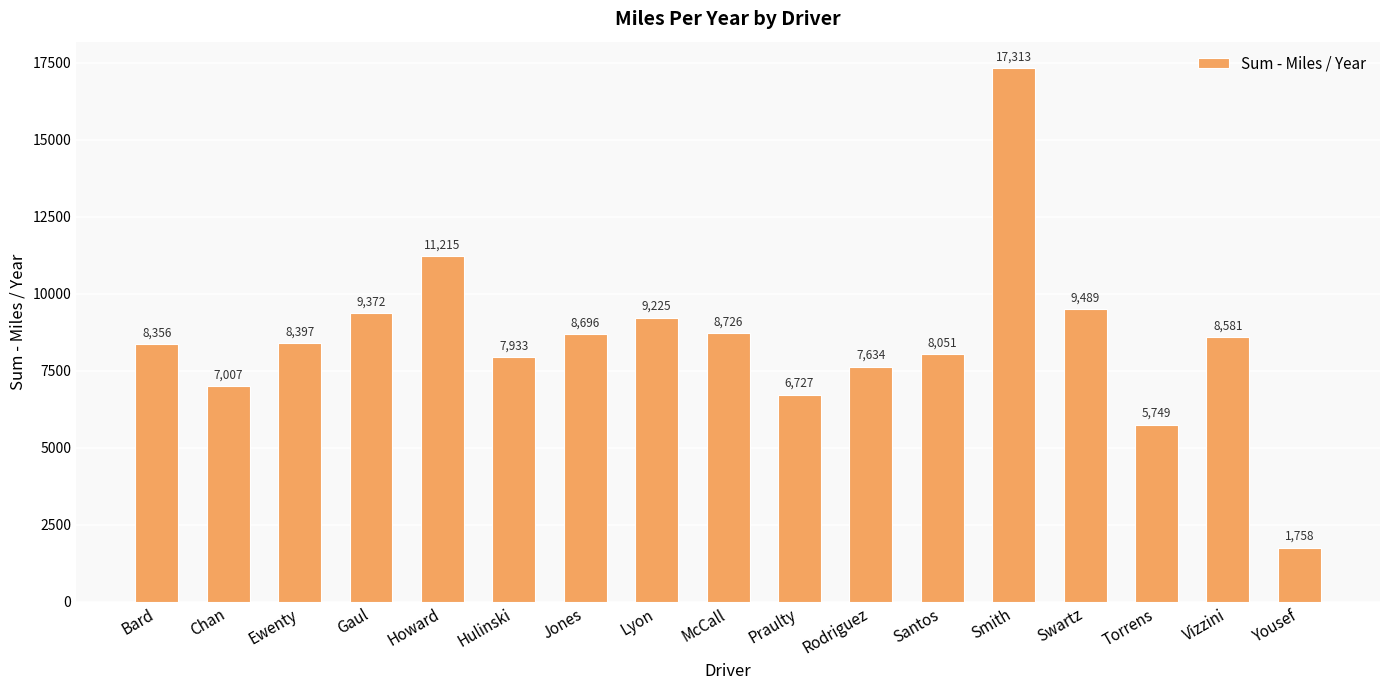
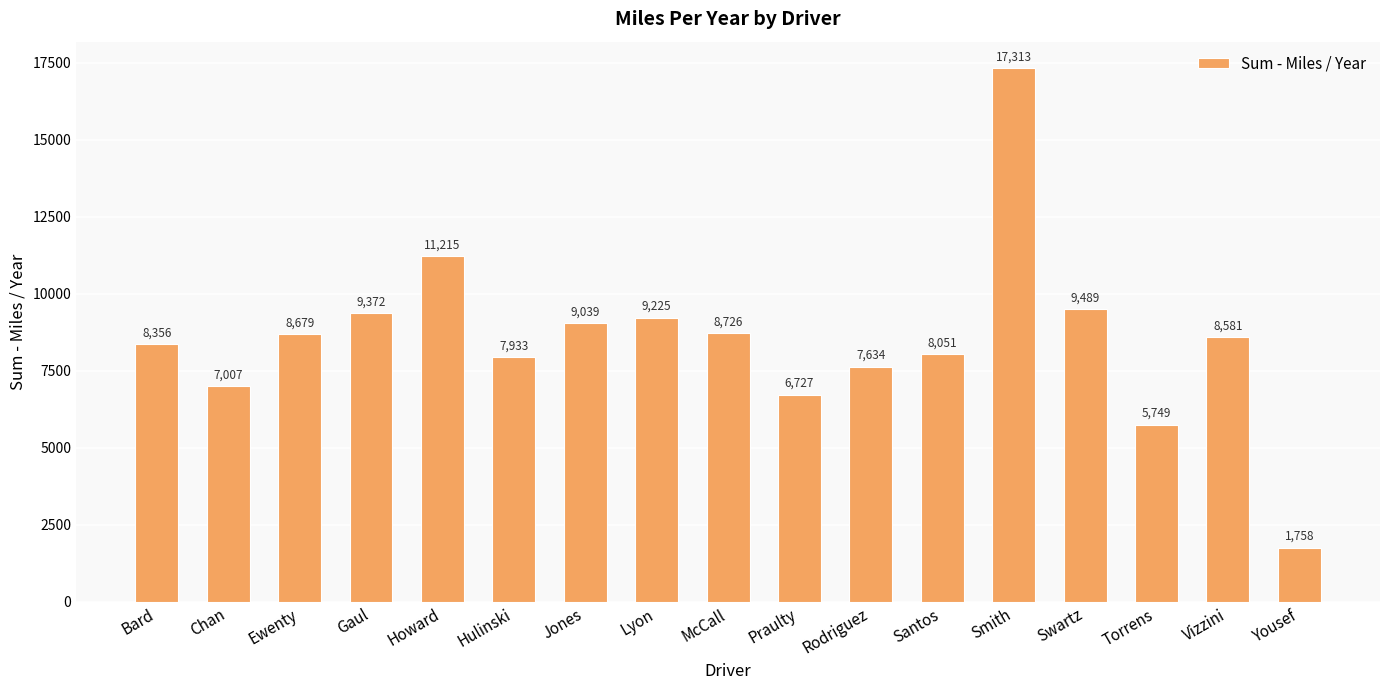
  {
    "Bard": "8,356",
    "Chan": "7,007",
-   "Ewenty": "8,397",
+   "Ewenty": "8,679",
    "Gaul": "9,372",
    "Howard": "11,215",
    "Hulinski": "7,933",
-   "Jones": "8,696",
+   "Jones": "9,039",
    "Lyon": "9,225",
    "McCall": "8,726",
    "Praulty": "6,727",
    "Rodriguez": "7,634",
    "Santos": "8,051",
    "Smith": "17,313",
    "Swartz": "9,489",
    "Torrens": "5,749",
    "Vizzini": "8,581",
    "Yousef": "1,758"
  }
